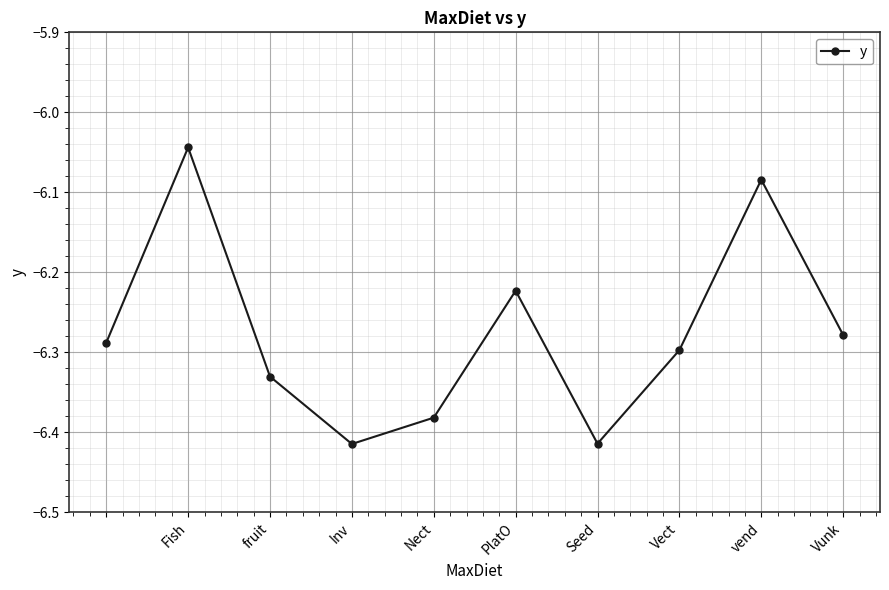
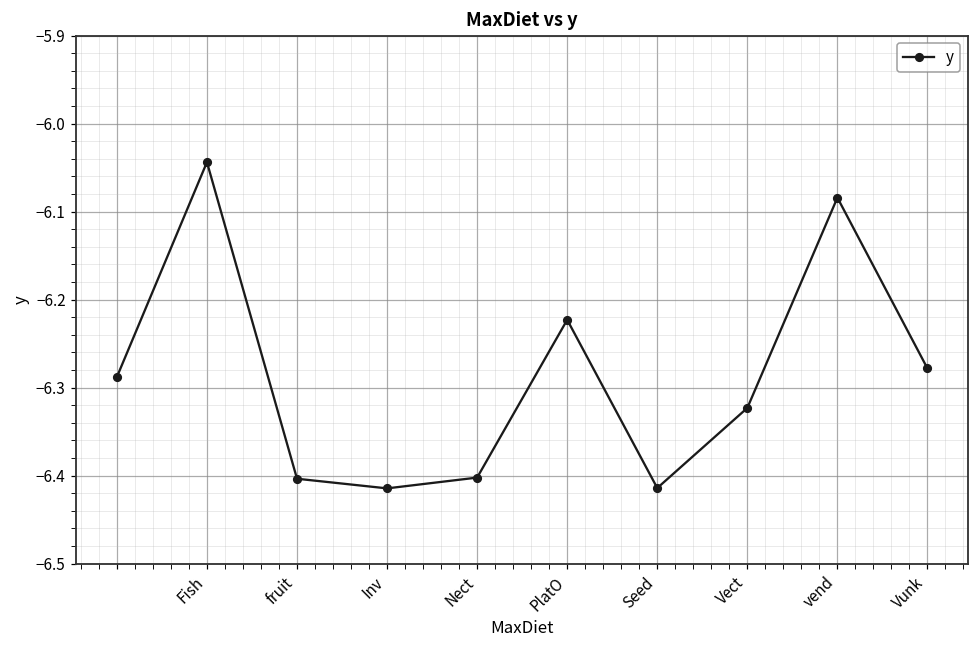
  {
    "Fish": -6.04,
-   "fruit": -6.33,
+   "fruit": -6.40,
    "Inv": -6.41,
-   "Nect": -6.38,
+   "Nect": -6.40,
    "PlatO": -6.22,
    "Seed": -6.41,
-   "Vect": -6.30,
+   "Vect": -6.32,
    "vend": -6.08,
    "Vunk": -6.28
  }
